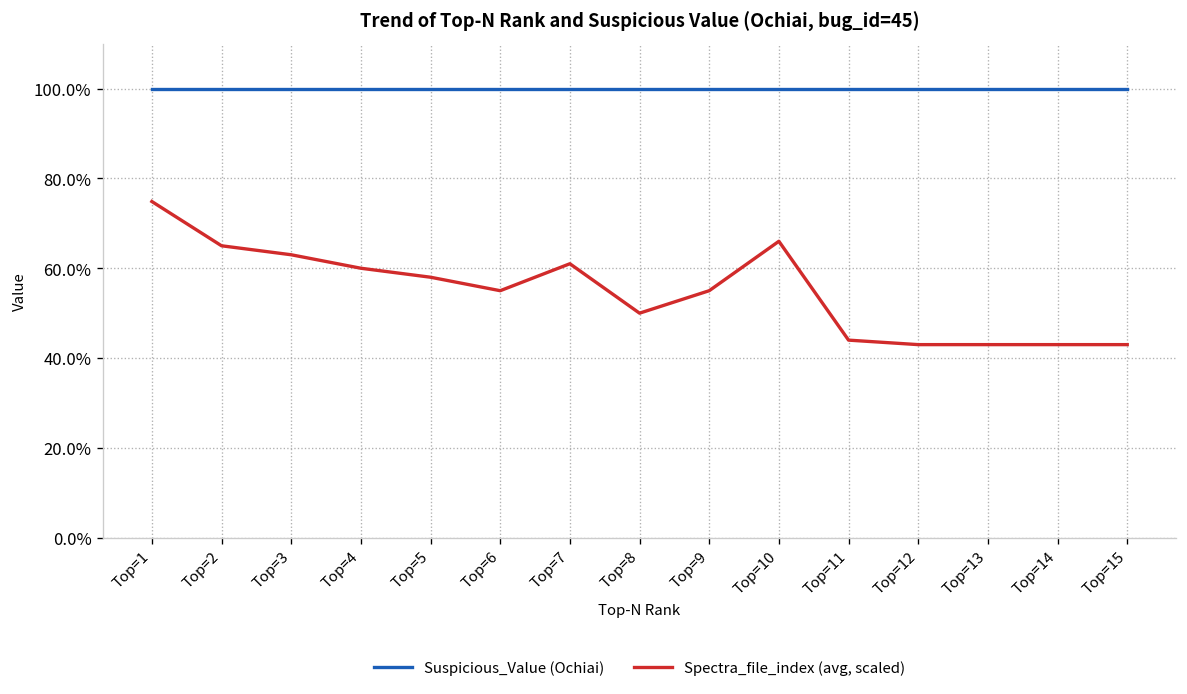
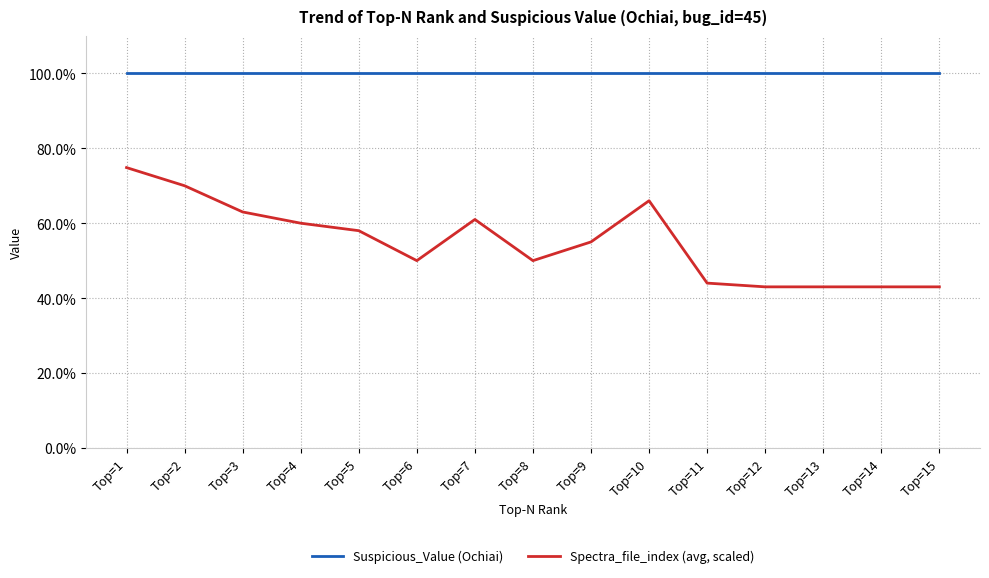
  {
    "Suspicious_Value (Ochiai)": {
      "Top=1": "100%",
      "Top=2": "100%",
      "Top=3": "100%",
      "Top=4": "100%",
      "Top=5": "100%",
      "Top=6": "100%",
      "Top=7": "100%",
      "Top=8": "100%",
      "Top=9": "100%",
      "Top=10": "100%",
      "Top=11": "100%",
      "Top=12": "100%",
      "Top=13": "100%",
      "Top=14": "100%",
      "Top=15": "100%"
    },
    "Spectra_file_index (avg, scaled)": {
      "Top=1": "75%",
-     "Top=2": "65%",
+     "Top=2": "70%",
      "Top=3": "63%",
      "Top=4": "60%",
      "Top=5": "58%",
-     "Top=6": "55%",
+     "Top=6": "50%",
      "Top=7": "61%",
      "Top=8": "50%",
      "Top=9": "55%",
      "Top=10": "66%",
      "Top=11": "44%",
      "Top=12": "43%",
      "Top=13": "43%",
      "Top=14": "43%",
      "Top=15": "43%"
    }
  }
